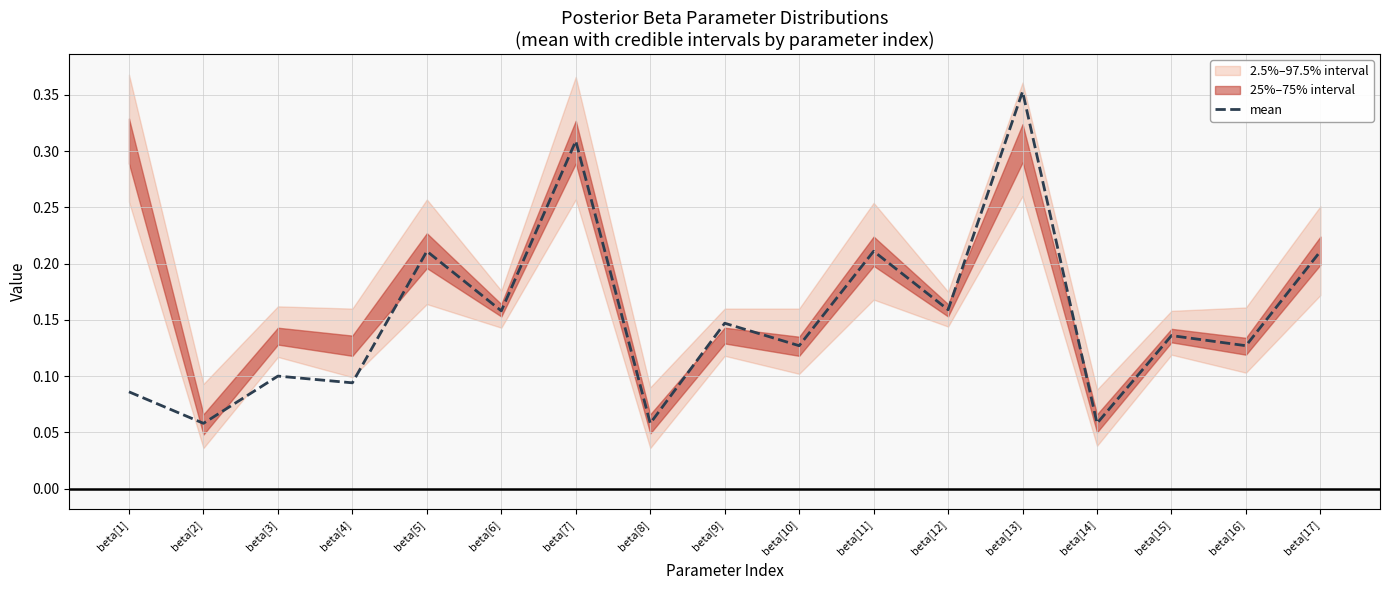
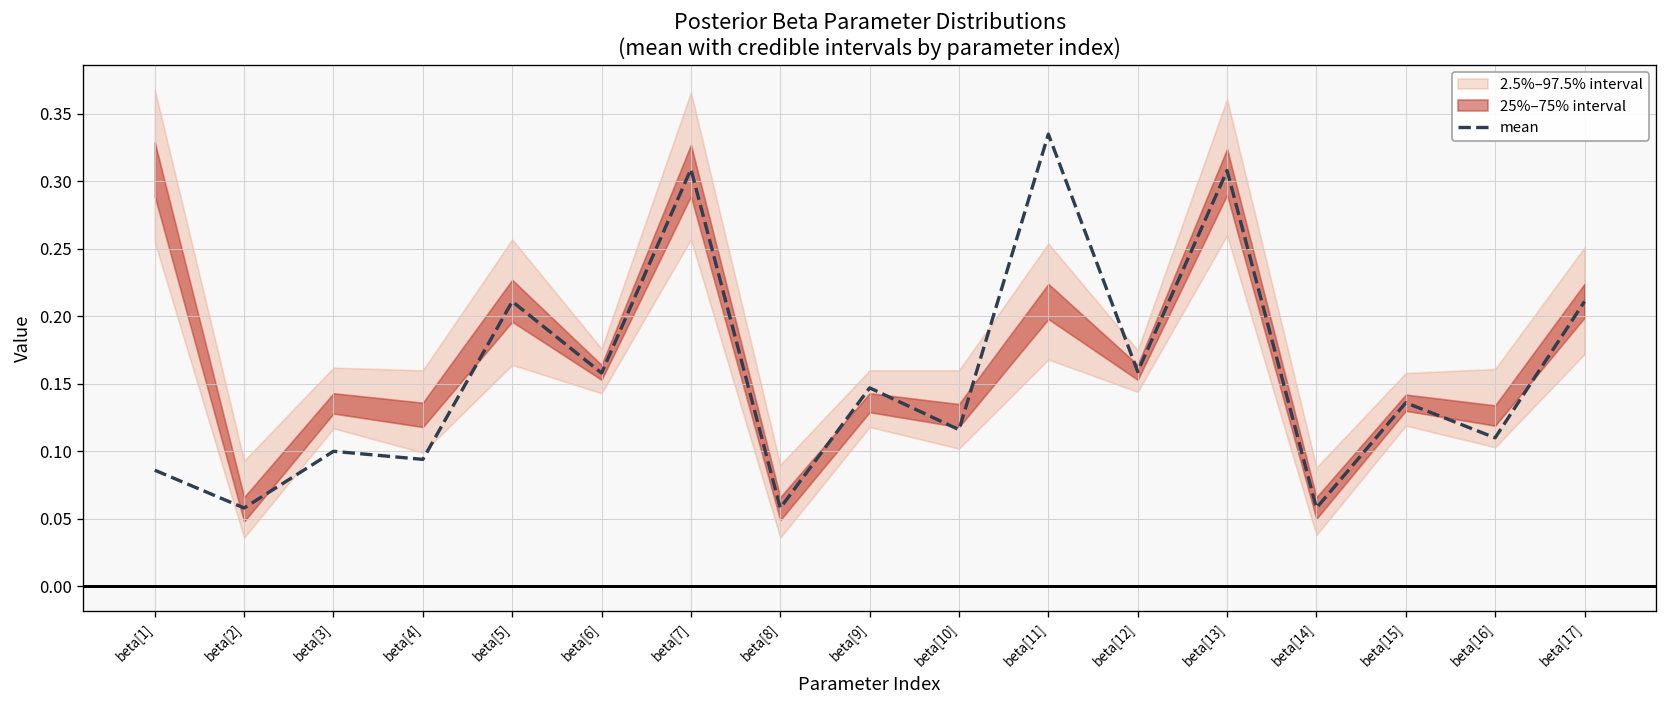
  {
    "mean": {
      "beta[1]": 0.086,
      "beta[2]": 0.058,
      "beta[3]": 0.100,
      "beta[4]": 0.094,
      "beta[5]": 0.211,
      "beta[6]": 0.158,
      "beta[7]": 0.309,
      "beta[8]": 0.058,
      "beta[9]": 0.147,
-     "beta[10]": 0.127,
-     "beta[11]": 0.211,
+     "beta[10]": 0.116,
+     "beta[11]": 0.335,
      "beta[12]": 0.159,
-     "beta[13]": 0.353,
+     "beta[13]": 0.308,
      "beta[14]": 0.058,
      "beta[15]": 0.136,
-     "beta[16]": 0.127,
+     "beta[16]": 0.110,
      "beta[17]": 0.211
    }
  }
